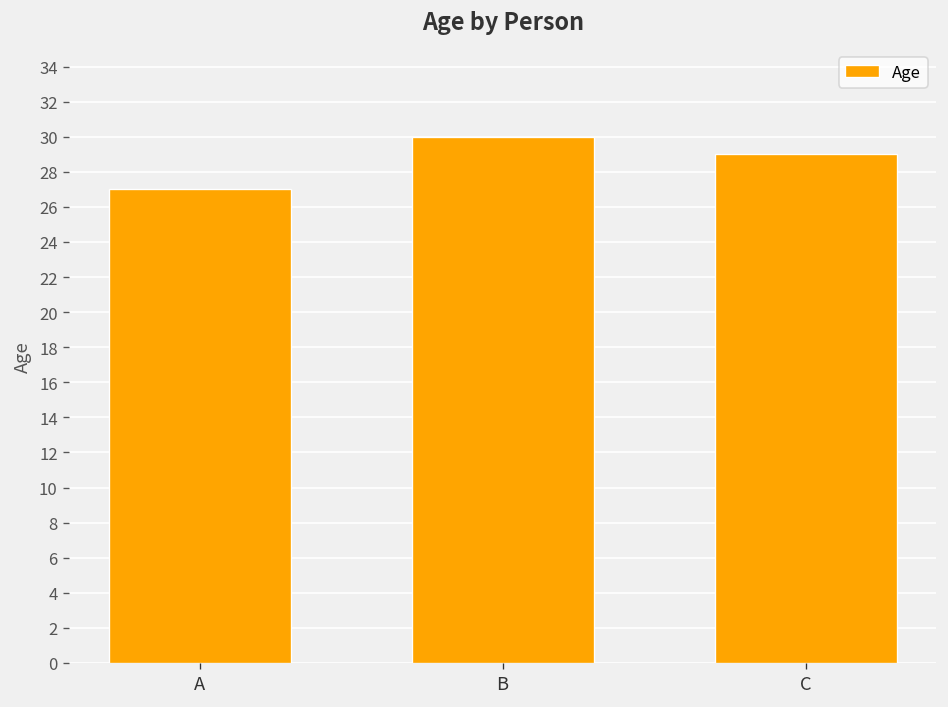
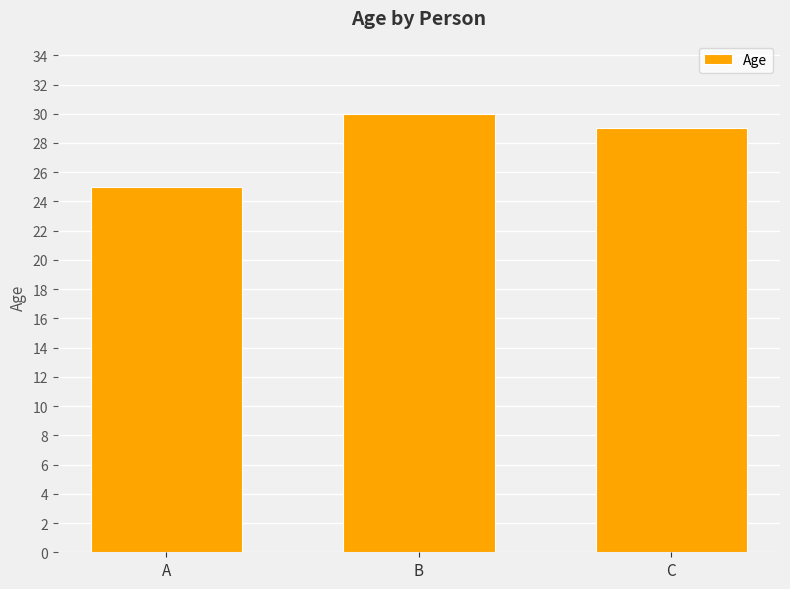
  {
-   "A": 27,
+   "A": 25,
    "B": 30,
    "C": 29
  }
